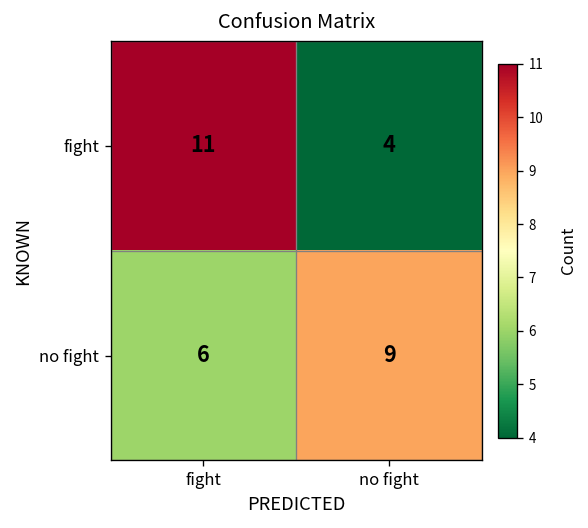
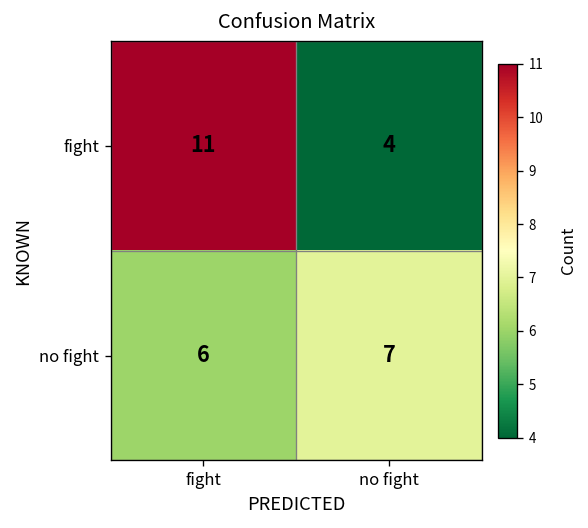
  {
    "fight": {
      "fight": 11,
      "no fight": 4
    },
    "no fight": {
      "fight": 6,
-     "no fight": 9
+     "no fight": 7
    }
  }
